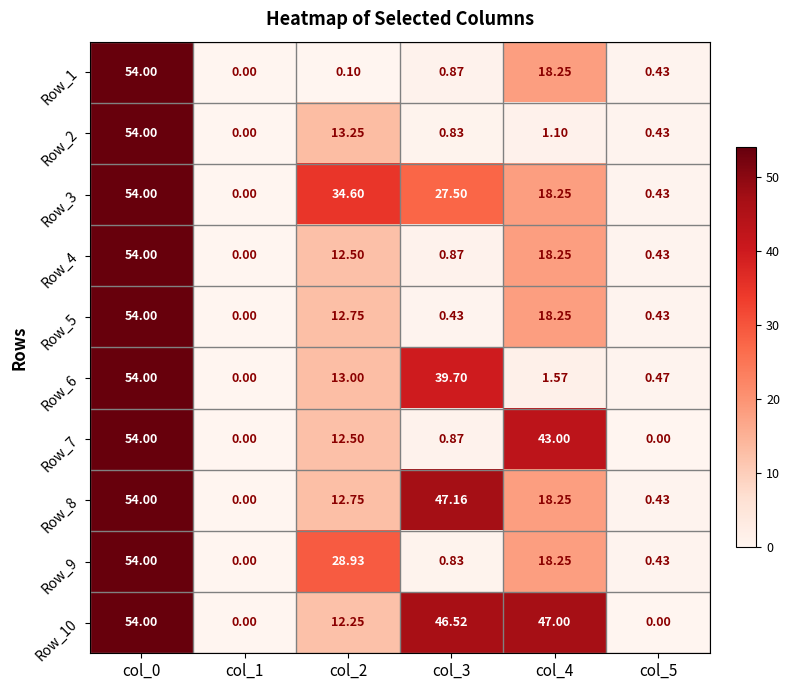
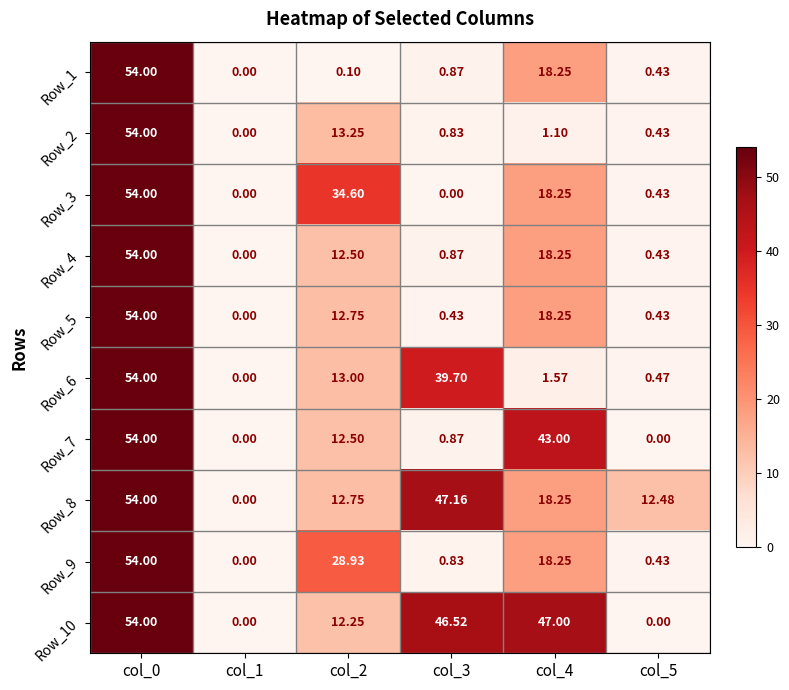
  {
    "Row_1": {
      "col_0": 54.00,
      "col_1": 0.00,
      "col_2": 0.10,
      "col_3": 0.87,
      "col_4": 18.25,
      "col_5": 0.43
    },
    "Row_2": {
      "col_0": 54.00,
      "col_1": 0.00,
      "col_2": 13.25,
      "col_3": 0.83,
      "col_4": 1.10,
      "col_5": 0.43
    },
    "Row_3": {
      "col_0": 54.00,
      "col_1": 0.00,
      "col_2": 34.60,
-     "col_3": 27.50,
+     "col_3": 0.00,
      "col_4": 18.25,
      "col_5": 0.43
    },
    "Row_4": {
      "col_0": 54.00,
      "col_1": 0.00,
      "col_2": 12.50,
      "col_3": 0.87,
      "col_4": 18.25,
      "col_5": 0.43
    },
    "Row_5": {
      "col_0": 54.00,
      "col_1": 0.00,
      "col_2": 12.75,
      "col_3": 0.43,
      "col_4": 18.25,
      "col_5": 0.43
    },
    "Row_6": {
      "col_0": 54.00,
      "col_1": 0.00,
      "col_2": 13.00,
      "col_3": 39.70,
      "col_4": 1.57,
      "col_5": 0.47
    },
    "Row_7": {
      "col_0": 54.00,
      "col_1": 0.00,
      "col_2": 12.50,
      "col_3": 0.87,
      "col_4": 43.00,
      "col_5": 0.00
    },
    "Row_8": {
      "col_0": 54.00,
      "col_1": 0.00,
      "col_2": 12.75,
      "col_3": 47.16,
      "col_4": 18.25,
-     "col_5": 0.43
+     "col_5": 12.48
    },
    "Row_9": {
      "col_0": 54.00,
      "col_1": 0.00,
      "col_2": 28.93,
      "col_3": 0.83,
      "col_4": 18.25,
      "col_5": 0.43
    },
    "Row_10": {
      "col_0": 54.00,
      "col_1": 0.00,
      "col_2": 12.25,
      "col_3": 46.52,
      "col_4": 47.00,
      "col_5": 0.00
    }
  }
